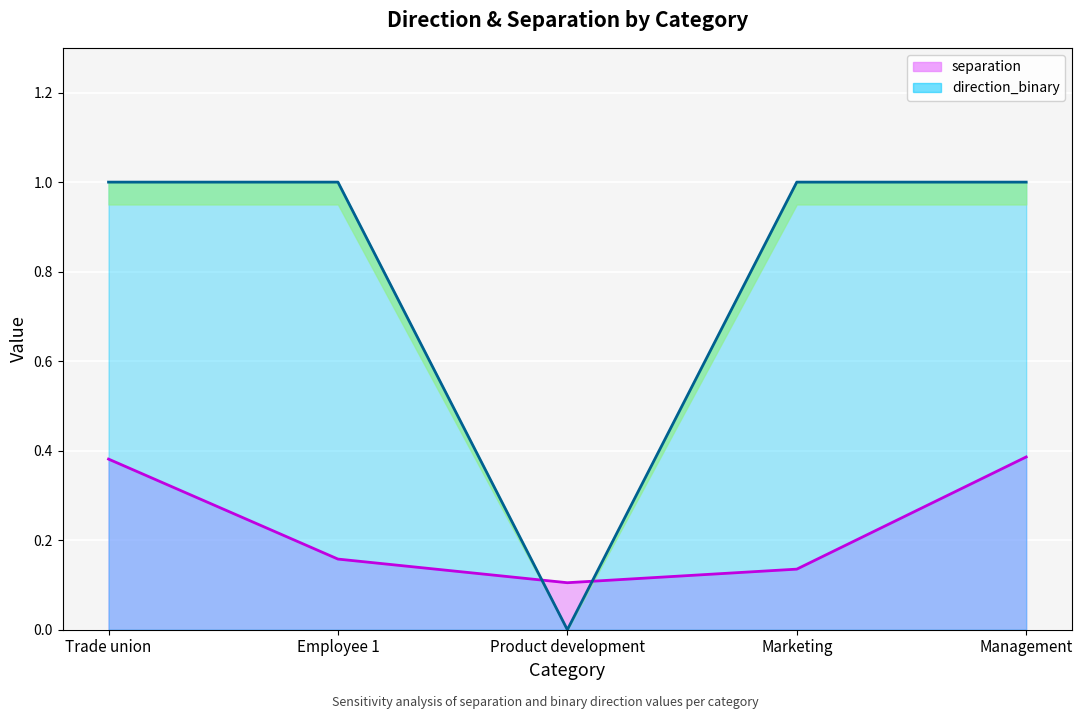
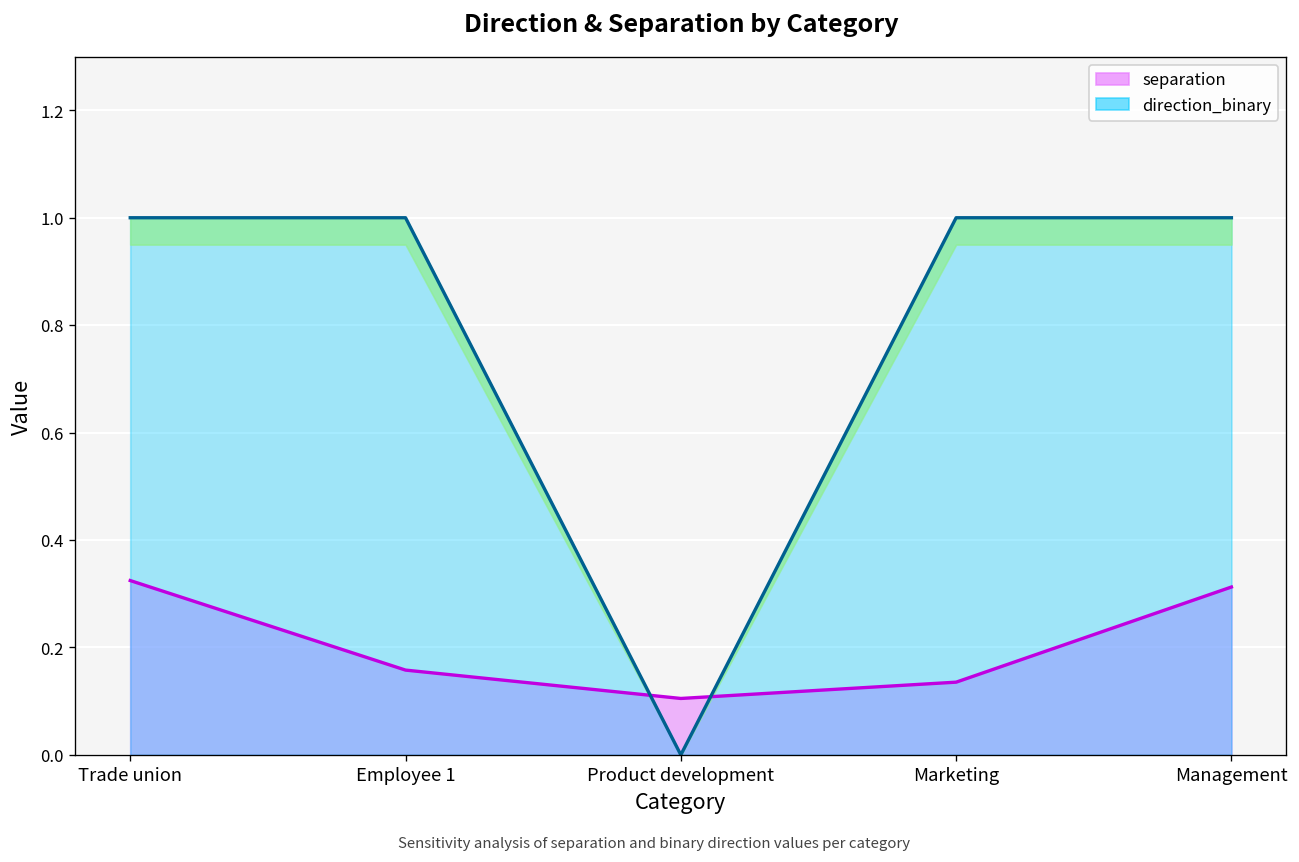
  {
    "separation": {
-     "Trade union": 0.38,
+     "Trade union": 0.32,
      "Employee 1": 0.16,
      "Product development": 0.11,
      "Marketing": 0.14,
-     "Management": 0.39
+     "Management": 0.31
    },
    "direction_binary": {
      "Trade union": 1.00,
      "Employee 1": 1.00,
      "Product development": 0.00,
      "Marketing": 1.00,
      "Management": 1.00
    }
  }
